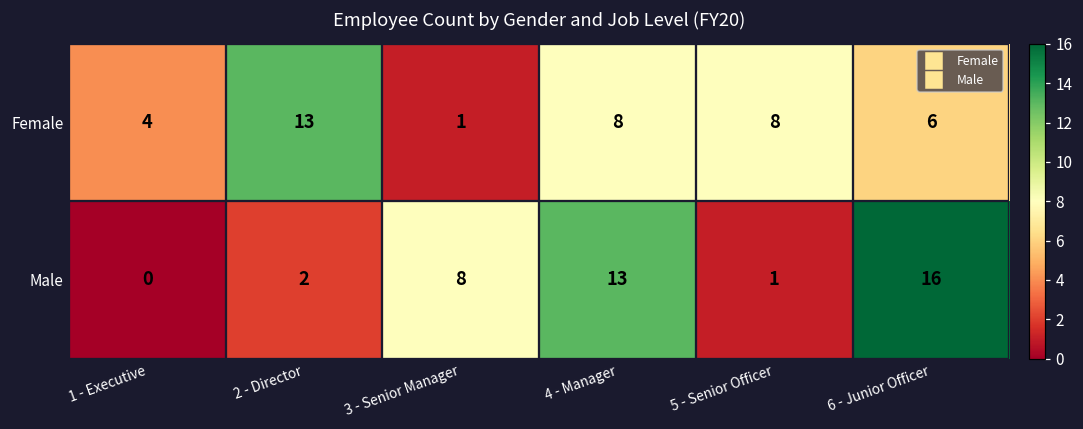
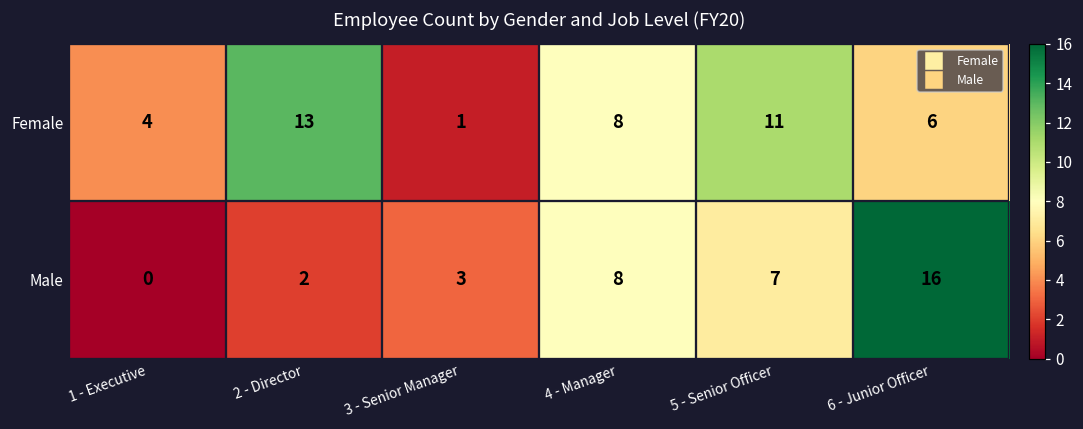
  {
    "Female": {
      "1 - Executive": 4,
      "2 - Director": 13,
      "3 - Senior Manager": 1,
      "4 - Manager": 8,
-     "5 - Senior Officer": 8,
+     "5 - Senior Officer": 11,
      "6 - Junior Officer": 6
    },
    "Male": {
      "1 - Executive": 0,
      "2 - Director": 2,
-     "3 - Senior Manager": 8,
-     "4 - Manager": 13,
-     "5 - Senior Officer": 1,
+     "3 - Senior Manager": 3,
+     "4 - Manager": 8,
+     "5 - Senior Officer": 7,
      "6 - Junior Officer": 16
    }
  }
